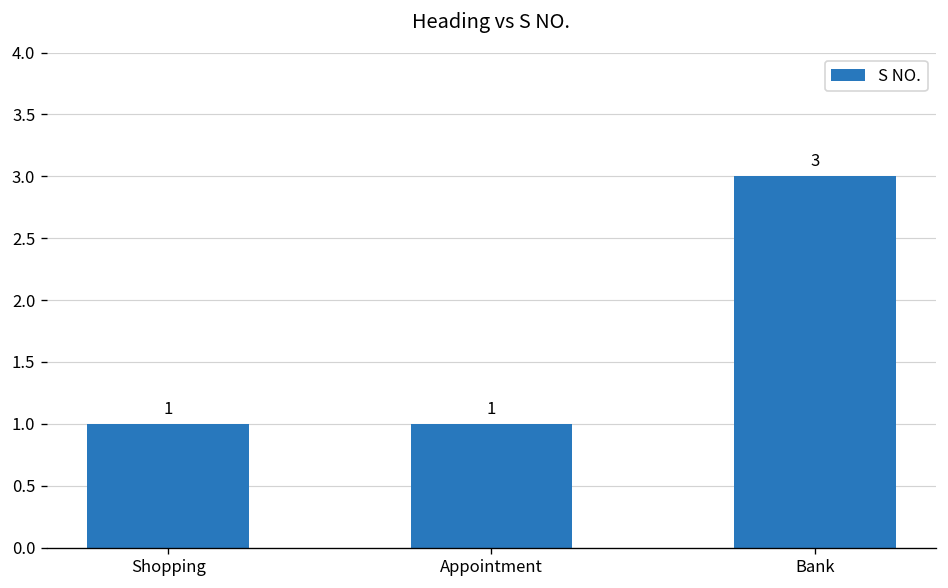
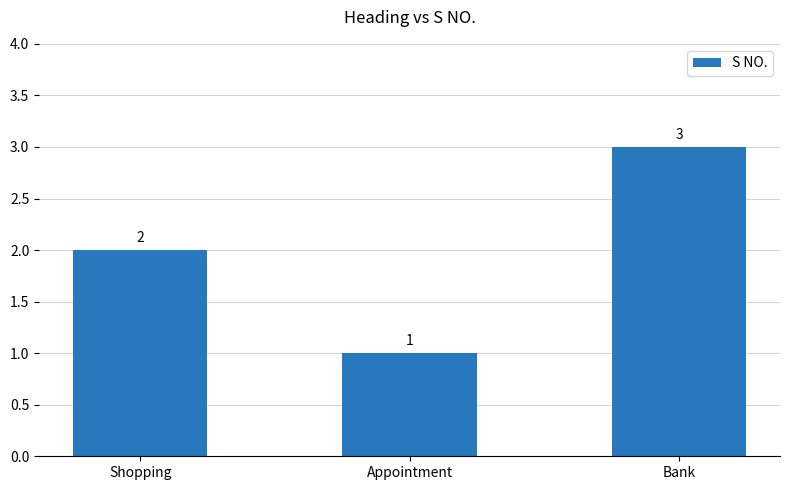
  {
-   "Shopping": 1,
+   "Shopping": 2,
    "Appointment": 1,
    "Bank": 3
  }
